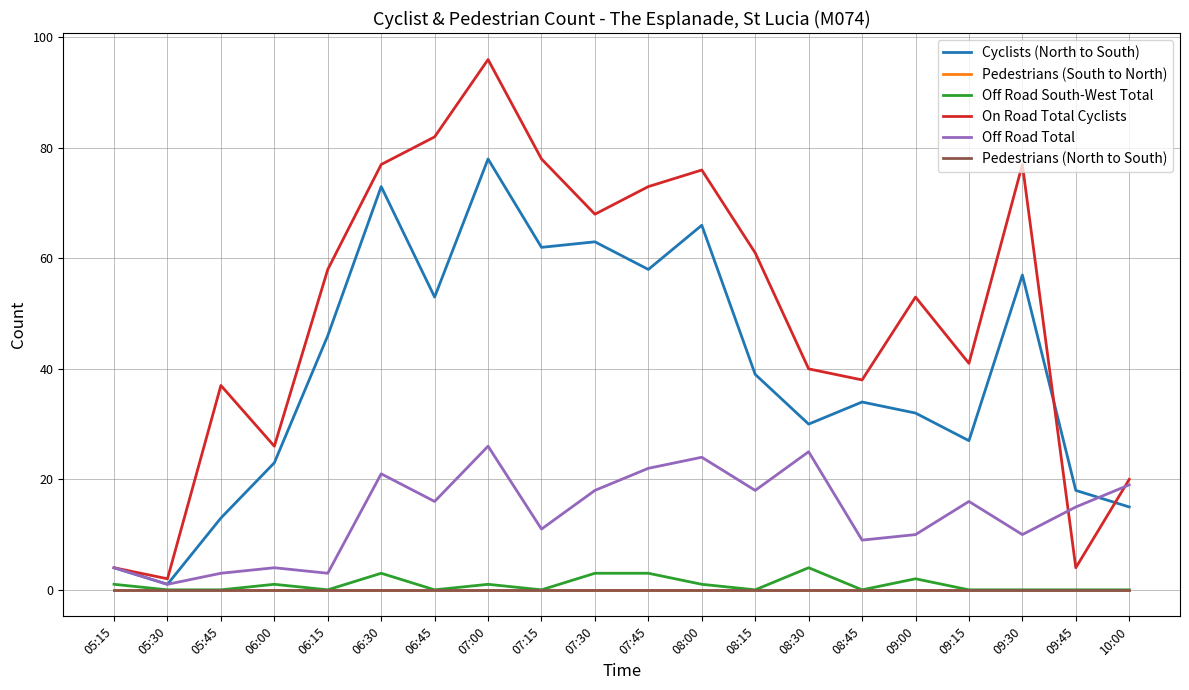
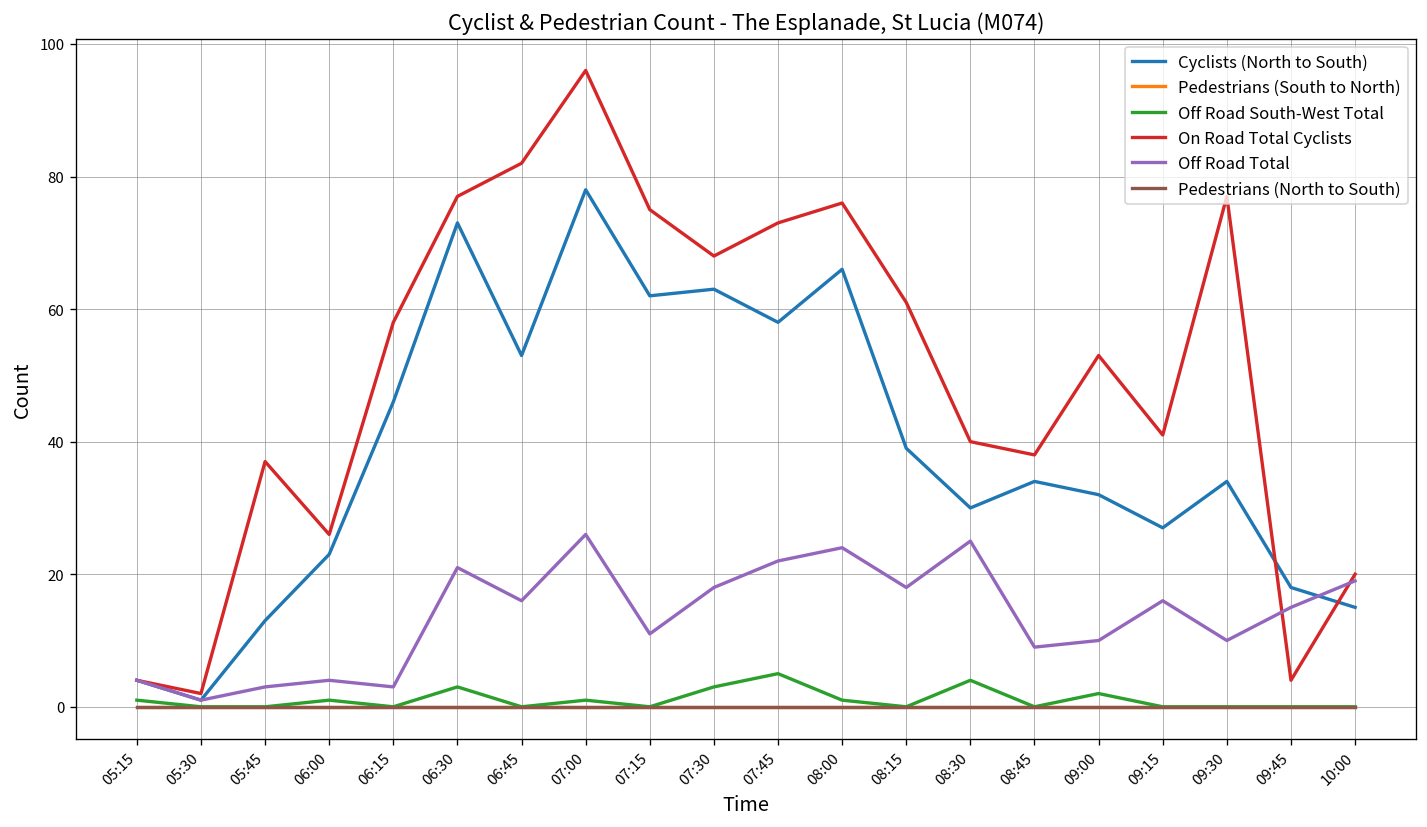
  {
    "Cyclists (North to South)": {
      "05:45": 13,
      "06:00": 23,
      "06:15": 46,
      "06:30": 73,
      "06:45": 53,
      "07:00": 78,
      "07:15": 62,
      "07:30": 63,
      "07:45": 58,
      "08:00": 66,
      "08:15": 39,
      "08:30": 30,
      "08:45": 34,
      "09:00": 32,
      "09:15": 27,
-     "09:30": 57,
+     "09:30": 34,
      "09:45": 18,
      "10:00": 15
    },
    "Pedestrians (North to South)": {
      "05:15": 0,
      "06:00": 0,
      "06:30": 0,
      "07:00": 0,
      "07:30": 0,
      "07:45": 0,
      "08:00": 0,
      "08:30": 0,
      "09:00": 0
    },
    "Off Road South-West Total": {
      "05:15": 1,
      "06:00": 1,
      "06:30": 3,
      "07:00": 1,
      "07:30": 3,
-     "07:45": 3,
+     "07:45": 5,
      "08:00": 1,
      "08:30": 4,
      "09:00": 2
    },
    "On Road Total Cyclists": {
      "05:30": 2,
      "05:45": 37,
      "06:00": 26,
      "06:15": 58,
      "06:30": 77,
      "06:45": 82,
      "07:00": 96,
-     "07:15": 78,
+     "07:15": 75,
      "07:30": 68,
      "07:45": 73,
      "08:00": 76,
      "08:15": 61,
      "08:30": 40,
      "08:45": 38,
      "09:00": 53,
      "09:15": 41,
      "09:45": 4,
      "10:00": 20
    },
    "Off Road Total": {
      "05:45": 3,
      "06:00": 4,
      "06:15": 3,
      "06:30": 21,
      "06:45": 16,
      "07:00": 26,
      "07:15": 11,
      "07:30": 18,
      "07:45": 22,
      "08:00": 24,
      "08:15": 18,
      "08:30": 25,
      "08:45": 9,
      "09:00": 10,
      "09:15": 16,
      "09:30": 10,
      "09:45": 15,
      "10:00": 19
    }
  }
